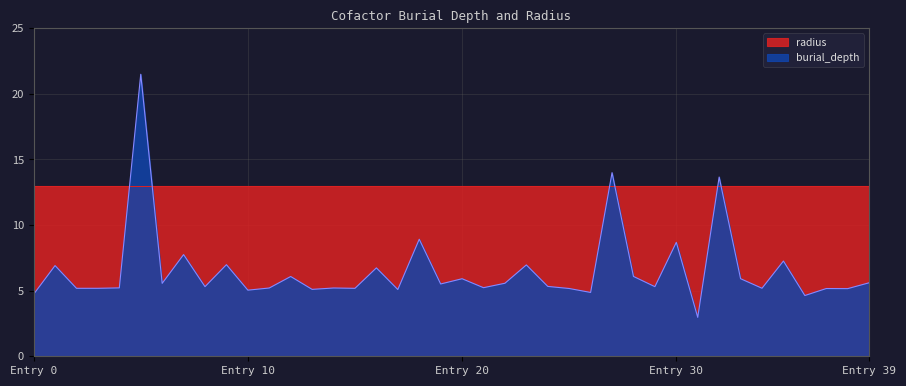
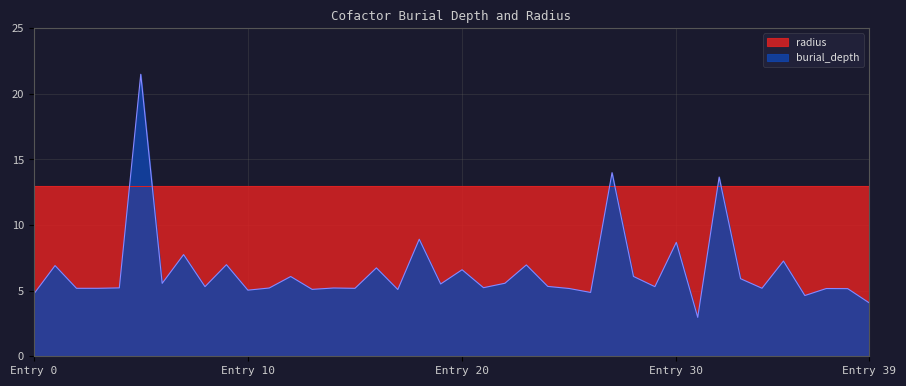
  {
    "radius": {
      "Entry 0": 13.0,
      "Entry 10": 13.0,
      "Entry 20": 13.0,
      "Entry 30": 13.0,
      "Entry 39": 13.0
    },
    "burial_depth": {
      "Entry 0": 4.7,
      "Entry 10": 5.0,
-     "Entry 20": 5.9,
+     "Entry 20": 6.6,
      "Entry 30": 8.7,
-     "Entry 39": 5.6
+     "Entry 39": 4.1
    }
  }
